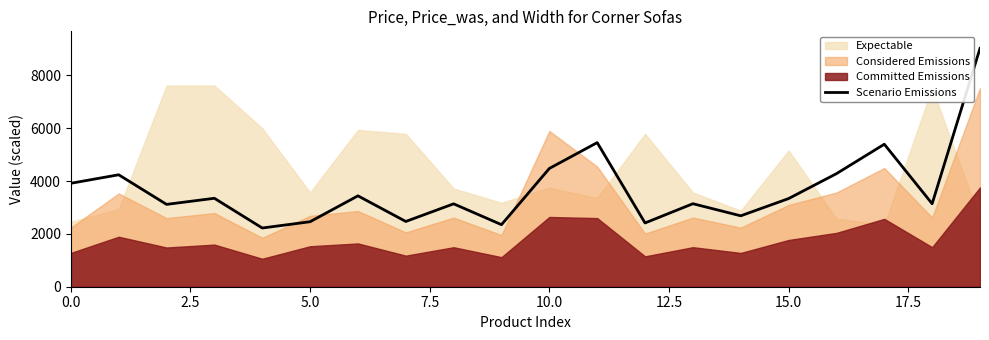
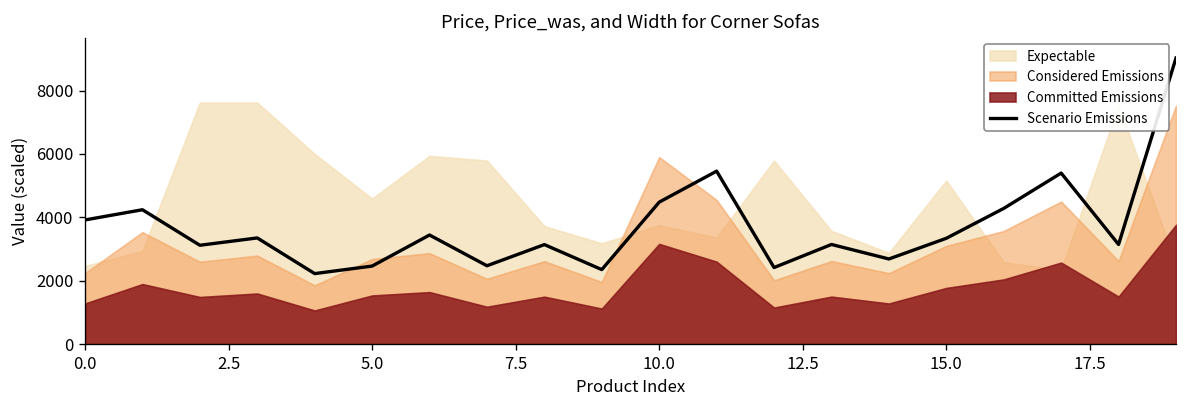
  {
    "Scenario Emissions": {
      "0.0": 3900,
      "5.0": 2500,
      "10.0": 4500,
      "15.0": 3300
    },
    "Expectable": {
      "0.0": 2500,
-     "5.0": 3600,
+     "5.0": 4600,
      "10.0": 3800,
      "15.0": 5200
    },
    "Considered Emissions": {
      "0.0": 2200,
      "5.0": 2700,
      "10.0": 5900,
      "15.0": 3100
    },
    "Committed Emissions": {
      "0.0": 1300,
      "5.0": 1500,
-     "10.0": 2600,
+     "10.0": 3200,
      "15.0": 1800
    }
  }
